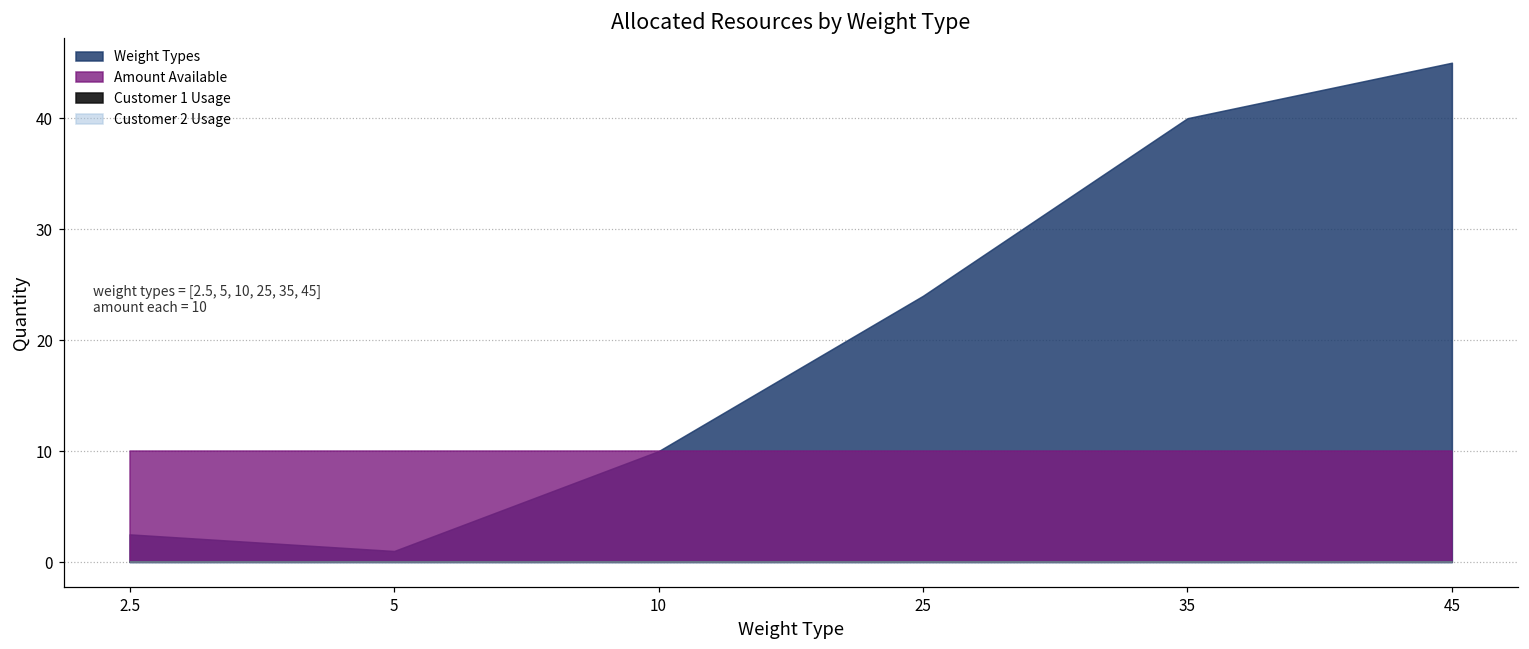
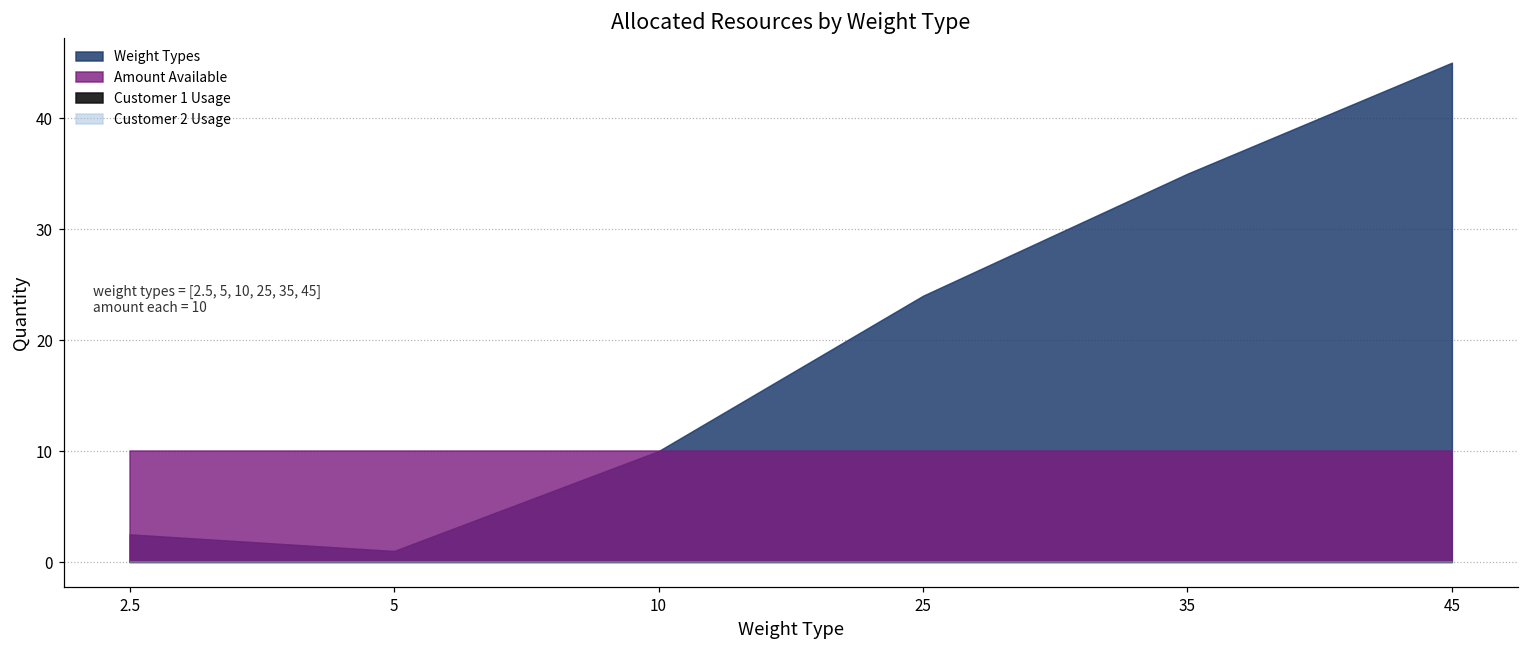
  {
    "Weight Types": {
      "2.5": 2.5,
      "5": 1,
      "25": 24,
-     "35": 40,
+     "35": 35,
      "45": 45
    },
    "Amount Available": {
      "2.5": 10,
      "5": 10,
      "25": 10,
      "35": 10,
      "45": 10
    },
    "Customer 2 Usage": {
      "2.5": 0,
      "5": 0,
      "10": 0,
      "25": 0,
      "35": 0,
      "45": 0
    }
  }
